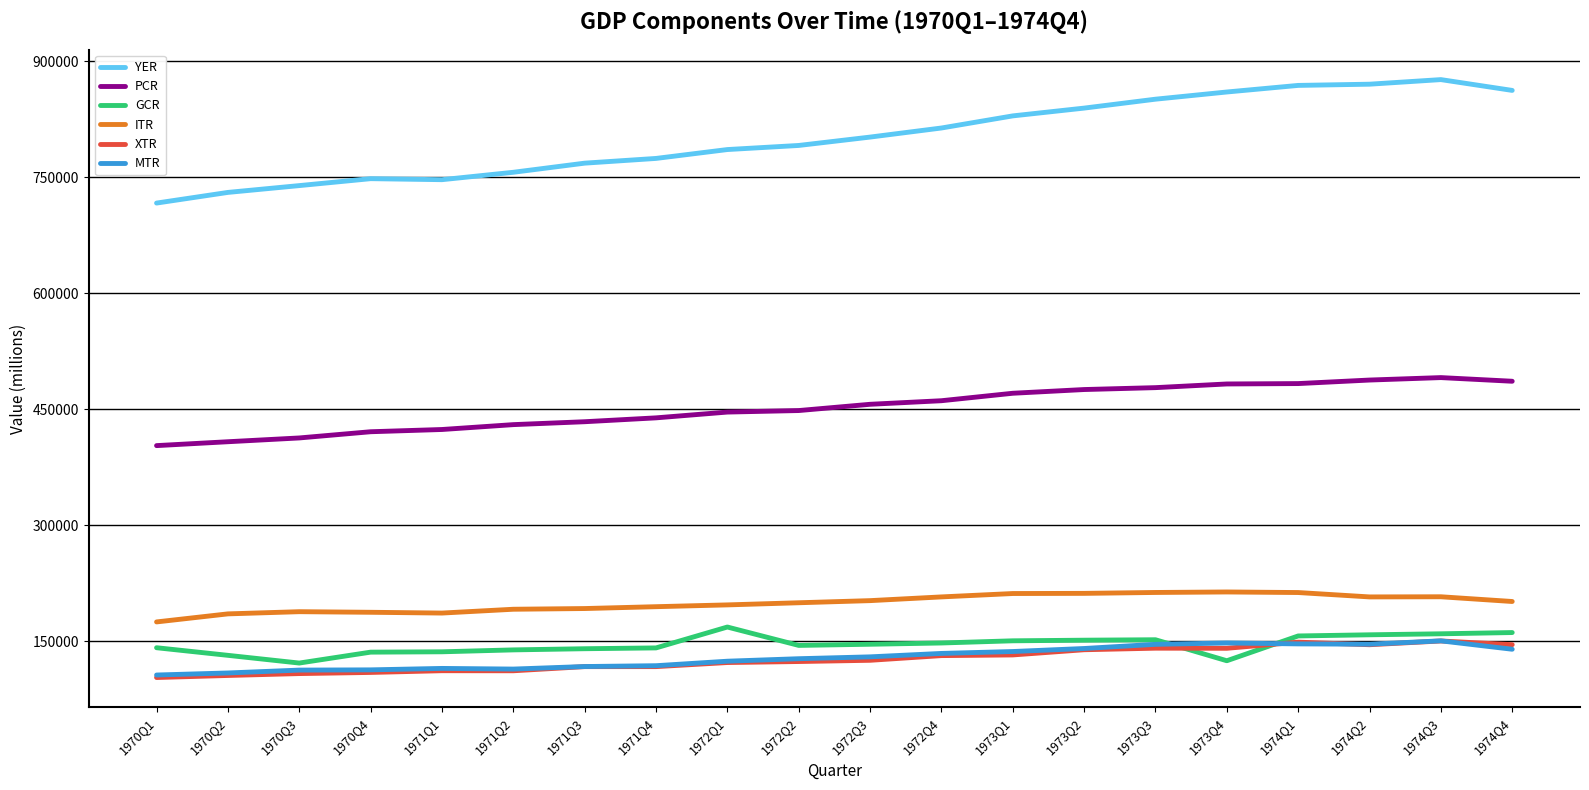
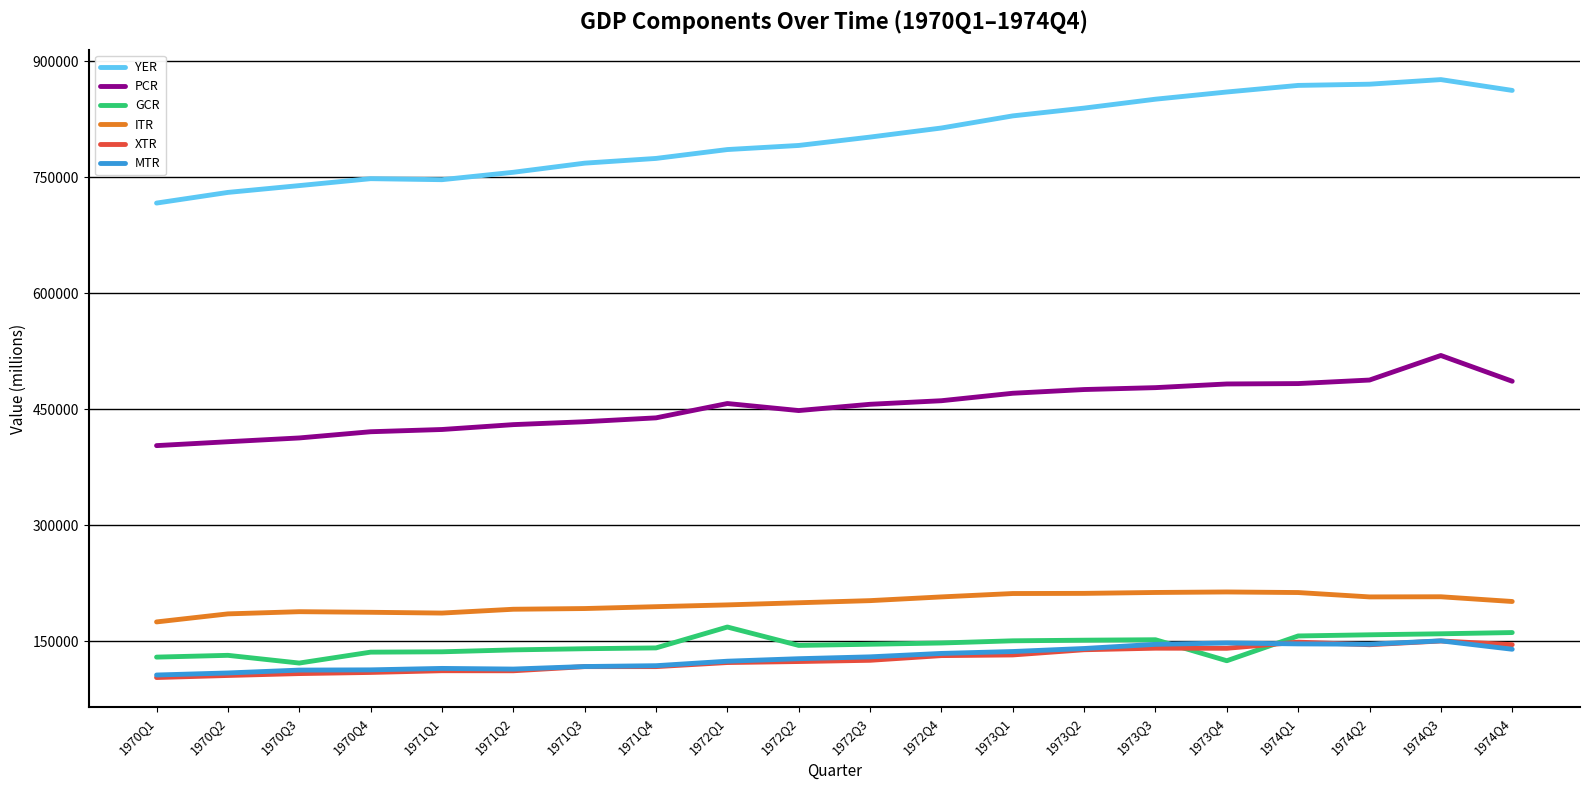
  {
    "YER": {
      "1970Q1": 720000,
      "1970Q2": 730000,
      "1970Q3": 740000,
      "1970Q4": 750000,
      "1971Q1": 750000,
      "1971Q2": 760000,
      "1971Q3": 770000,
      "1971Q4": 770000,
      "1972Q1": 790000,
      "1972Q2": 790000,
      "1972Q3": 800000,
      "1972Q4": 810000,
      "1973Q1": 830000,
      "1973Q2": 840000,
      "1973Q3": 850000,
      "1973Q4": 860000,
      "1974Q1": 870000,
      "1974Q2": 870000,
      "1974Q3": 880000,
      "1974Q4": 860000
    },
    "PCR": {
      "1970Q1": 400000,
      "1970Q2": 410000,
      "1970Q3": 410000,
      "1970Q4": 420000,
      "1971Q1": 420000,
      "1971Q2": 430000,
      "1971Q3": 430000,
      "1971Q4": 440000,
-     "1972Q1": 450000,
+     "1972Q1": 460000,
      "1972Q2": 450000,
      "1972Q3": 460000,
      "1972Q4": 460000,
      "1973Q1": 470000,
      "1973Q2": 480000,
      "1973Q3": 480000,
      "1973Q4": 480000,
      "1974Q1": 480000,
      "1974Q2": 490000,
-     "1974Q3": 490000,
+     "1974Q3": 520000,
      "1974Q4": 490000
    },
    "GCR": {
-     "1970Q1": 140000,
+     "1970Q1": 130000,
      "1970Q2": 130000,
      "1970Q3": 120000,
      "1970Q4": 140000,
      "1971Q1": 140000,
      "1971Q2": 140000,
      "1971Q3": 140000,
      "1971Q4": 140000,
      "1972Q1": 170000,
      "1972Q2": 140000,
      "1972Q3": 150000,
      "1972Q4": 150000,
      "1973Q1": 150000,
      "1973Q2": 150000,
      "1973Q3": 150000,
      "1973Q4": 130000,
      "1974Q1": 160000,
      "1974Q2": 160000,
      "1974Q3": 160000,
      "1974Q4": 160000
    },
    "MTR": {
      "1970Q3": 110000,
      "1972Q2": 130000,
      "1972Q3": 130000,
      "1973Q1": 140000,
      "1973Q3": 150000,
      "1973Q4": 150000,
      "1974Q4": 140000
    }
  }
